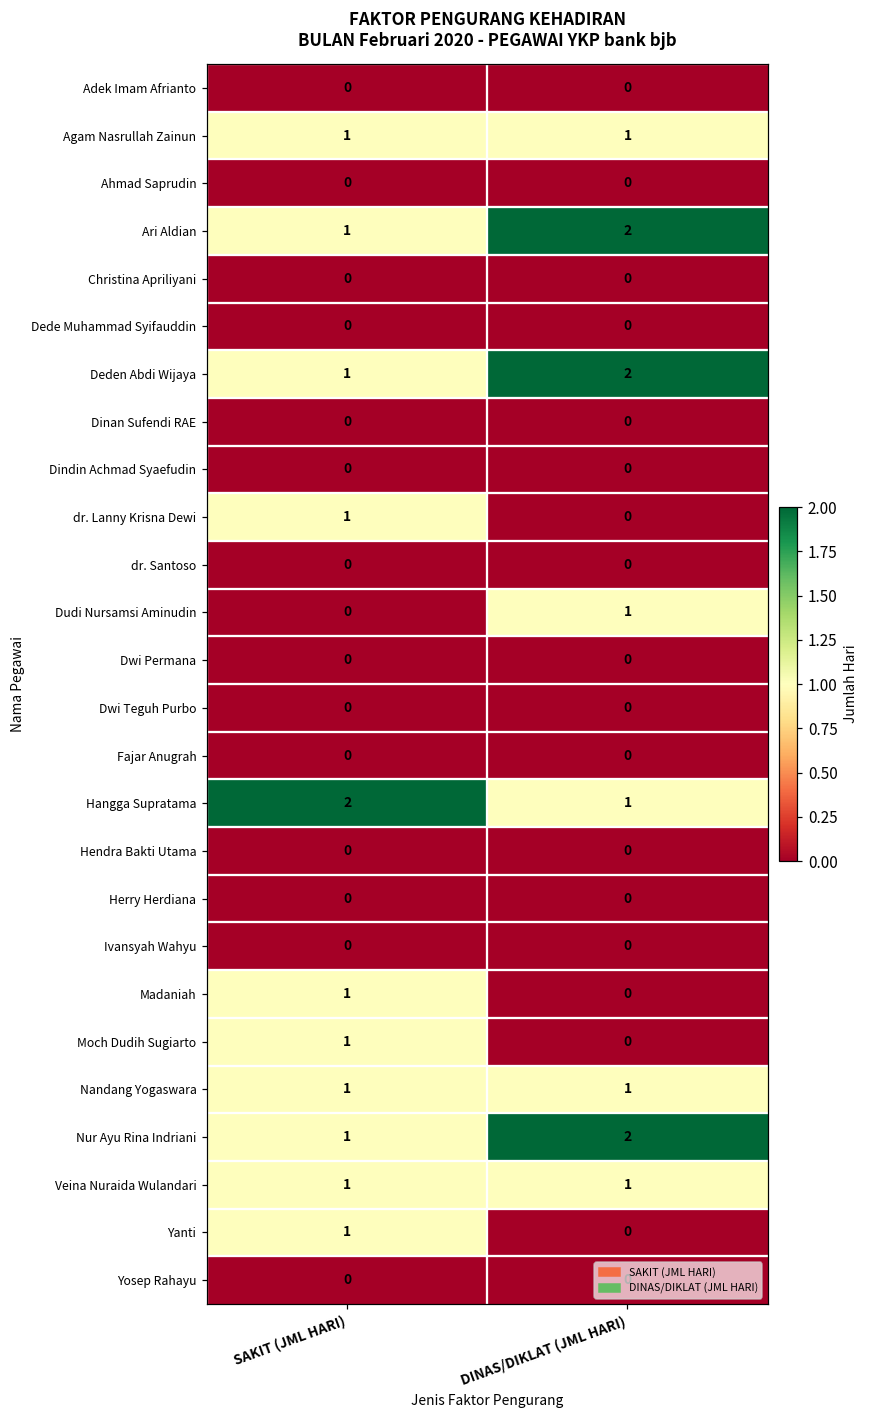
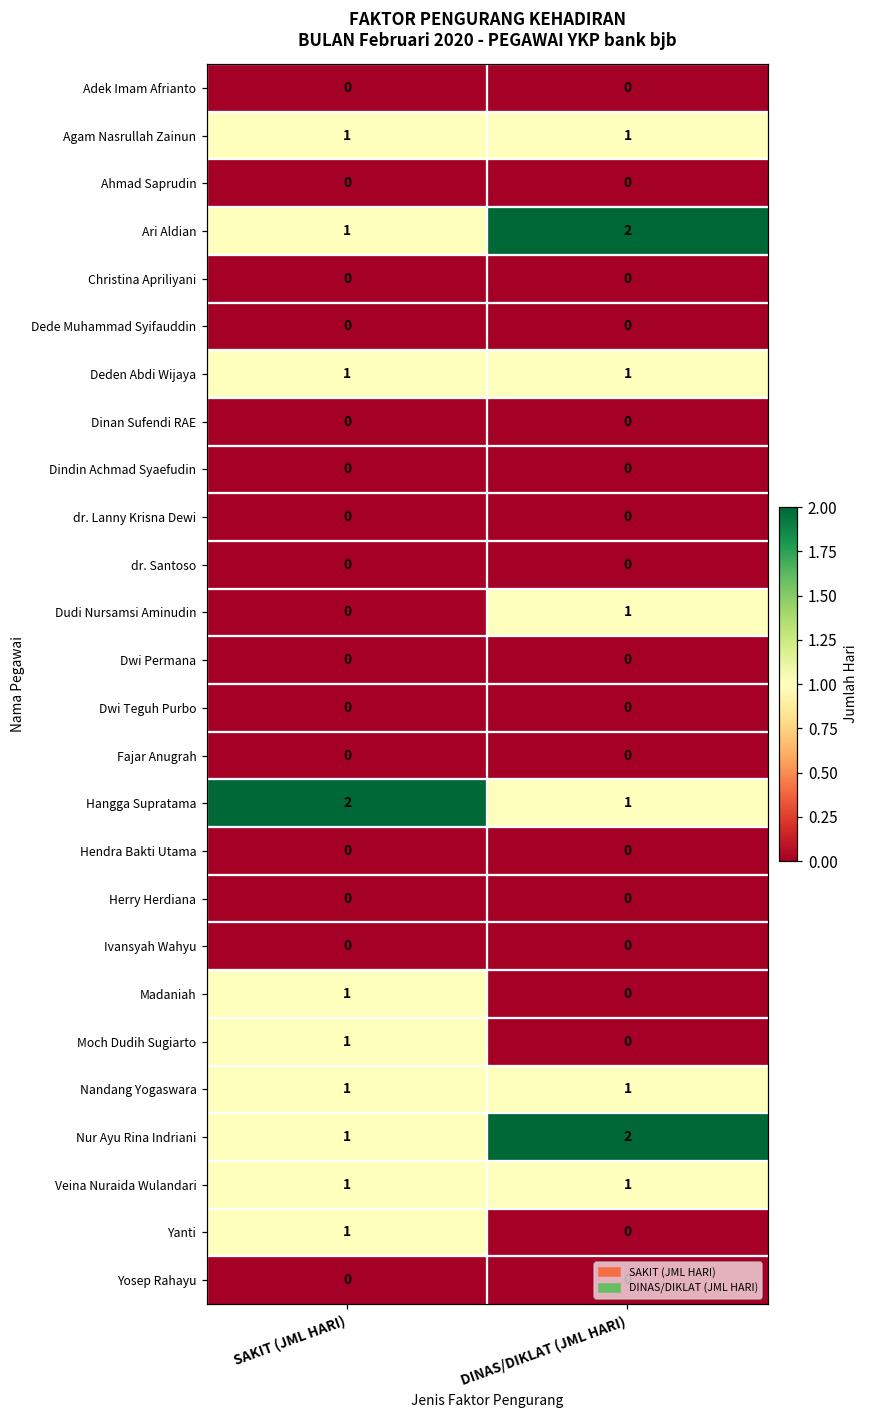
  {
    "Adek Imam Afrianto": {
      "SAKIT (JML HARI)": 0,
      "DINAS/DIKLAT (JML HARI)": 0
    },
    "Agam Nasrullah Zainun": {
      "SAKIT (JML HARI)": 1,
      "DINAS/DIKLAT (JML HARI)": 1
    },
    "Ahmad Saprudin": {
      "SAKIT (JML HARI)": 0,
      "DINAS/DIKLAT (JML HARI)": 0
    },
    "Ari Aldian": {
      "SAKIT (JML HARI)": 1,
      "DINAS/DIKLAT (JML HARI)": 2
    },
    "Christina Apriliyani": {
      "SAKIT (JML HARI)": 0,
      "DINAS/DIKLAT (JML HARI)": 0
    },
    "Dede Muhammad Syifauddin": {
      "SAKIT (JML HARI)": 0,
      "DINAS/DIKLAT (JML HARI)": 0
    },
    "Deden Abdi Wijaya": {
      "SAKIT (JML HARI)": 1,
-     "DINAS/DIKLAT (JML HARI)": 2
+     "DINAS/DIKLAT (JML HARI)": 1
    },
    "Dinan Sufendi RAE": {
      "SAKIT (JML HARI)": 0,
      "DINAS/DIKLAT (JML HARI)": 0
    },
    "Dindin Achmad Syaefudin": {
      "SAKIT (JML HARI)": 0,
      "DINAS/DIKLAT (JML HARI)": 0
    },
    "dr. Lanny Krisna Dewi": {
-     "SAKIT (JML HARI)": 1,
+     "SAKIT (JML HARI)": 0,
      "DINAS/DIKLAT (JML HARI)": 0
    },
    "dr. Santoso": {
      "SAKIT (JML HARI)": 0,
      "DINAS/DIKLAT (JML HARI)": 0
    },
    "Dudi Nursamsi Aminudin": {
      "SAKIT (JML HARI)": 0,
      "DINAS/DIKLAT (JML HARI)": 1
    },
    "Dwi Permana": {
      "SAKIT (JML HARI)": 0,
      "DINAS/DIKLAT (JML HARI)": 0
    },
    "Dwi Teguh Purbo": {
      "SAKIT (JML HARI)": 0,
      "DINAS/DIKLAT (JML HARI)": 0
    },
    "Fajar Anugrah": {
      "SAKIT (JML HARI)": 0,
      "DINAS/DIKLAT (JML HARI)": 0
    },
    "Hangga Supratama": {
      "SAKIT (JML HARI)": 2,
      "DINAS/DIKLAT (JML HARI)": 1
    },
    "Hendra Bakti Utama": {
      "SAKIT (JML HARI)": 0,
      "DINAS/DIKLAT (JML HARI)": 0
    },
    "Herry Herdiana": {
      "SAKIT (JML HARI)": 0,
      "DINAS/DIKLAT (JML HARI)": 0
    },
    "Ivansyah Wahyu": {
      "SAKIT (JML HARI)": 0,
      "DINAS/DIKLAT (JML HARI)": 0
    },
    "Madaniah": {
      "SAKIT (JML HARI)": 1,
      "DINAS/DIKLAT (JML HARI)": 0
    },
    "Moch Dudih Sugiarto": {
      "SAKIT (JML HARI)": 1,
      "DINAS/DIKLAT (JML HARI)": 0
    },
    "Nandang Yogaswara": {
      "SAKIT (JML HARI)": 1,
      "DINAS/DIKLAT (JML HARI)": 1
    },
    "Nur Ayu Rina Indriani": {
      "SAKIT (JML HARI)": 1,
      "DINAS/DIKLAT (JML HARI)": 2
    },
    "Veina Nuraida Wulandari": {
      "SAKIT (JML HARI)": 1,
      "DINAS/DIKLAT (JML HARI)": 1
    },
    "Yanti": {
      "SAKIT (JML HARI)": 1,
      "DINAS/DIKLAT (JML HARI)": 0
    },
    "Yosep Rahayu": {
      "SAKIT (JML HARI)": 0
    }
  }
